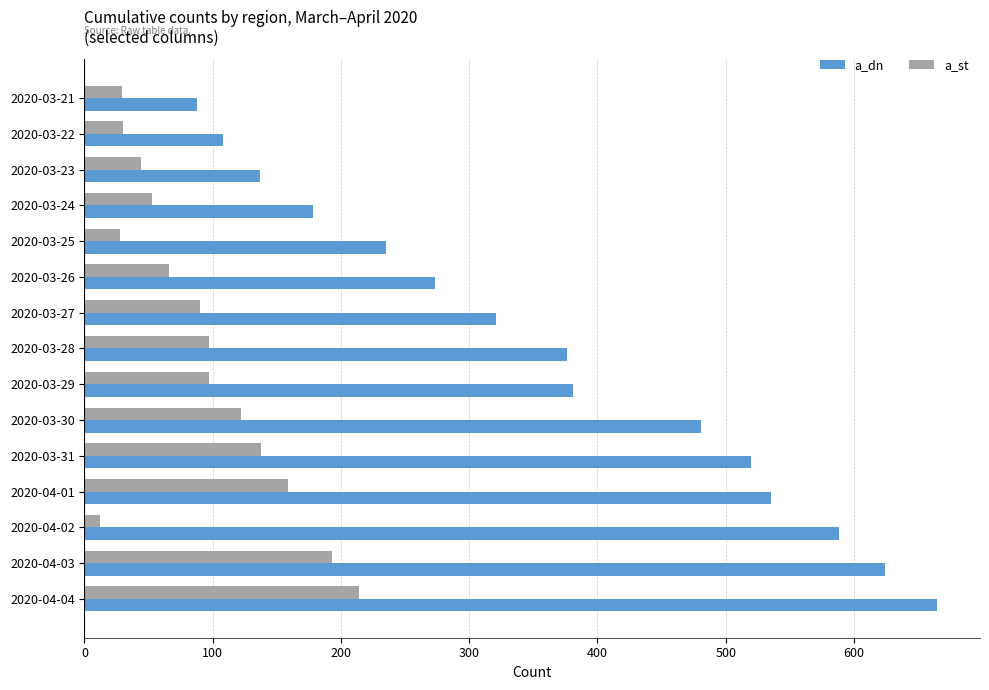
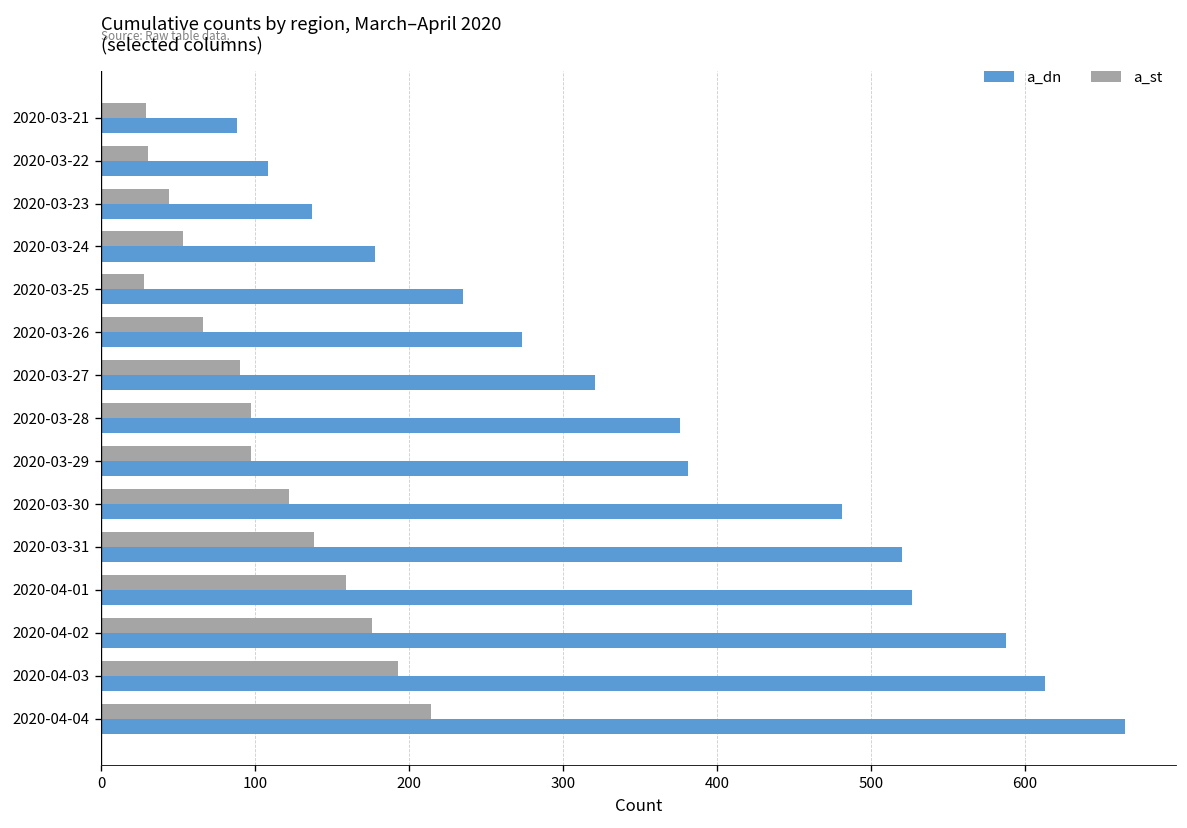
  {
    "a_dn": {
      "2020-03-21": 88,
      "2020-03-22": 108,
      "2020-03-23": 137,
      "2020-03-24": 178,
      "2020-03-25": 235,
      "2020-03-26": 273,
      "2020-03-27": 321,
      "2020-03-28": 376,
      "2020-03-29": 381,
      "2020-03-30": 481,
      "2020-03-31": 520,
-     "2020-04-01": 535,
+     "2020-04-01": 527,
      "2020-04-02": 588,
-     "2020-04-03": 624,
+     "2020-04-03": 613,
      "2020-04-04": 665
    },
    "a_st": {
      "2020-03-21": 29,
      "2020-03-22": 30,
      "2020-03-23": 44,
      "2020-03-24": 53,
      "2020-03-25": 28,
      "2020-03-26": 66,
      "2020-03-27": 90,
      "2020-03-28": 97,
      "2020-03-29": 97,
      "2020-03-30": 122,
      "2020-03-31": 138,
      "2020-04-01": 159,
-     "2020-04-02": 12,
+     "2020-04-02": 176,
      "2020-04-03": 193,
      "2020-04-04": 214
    }
  }
